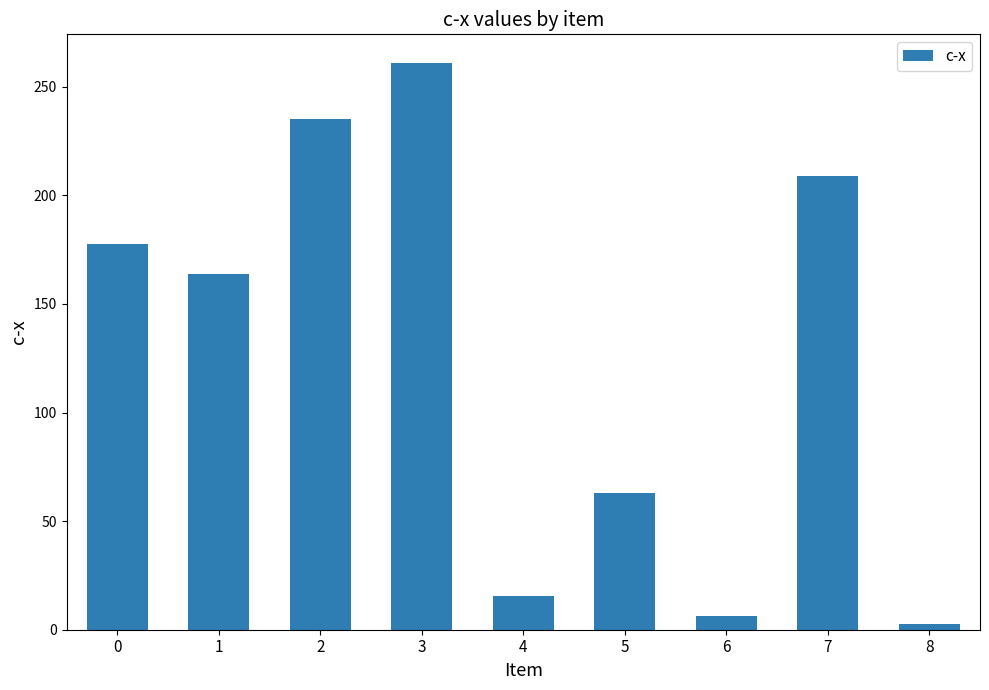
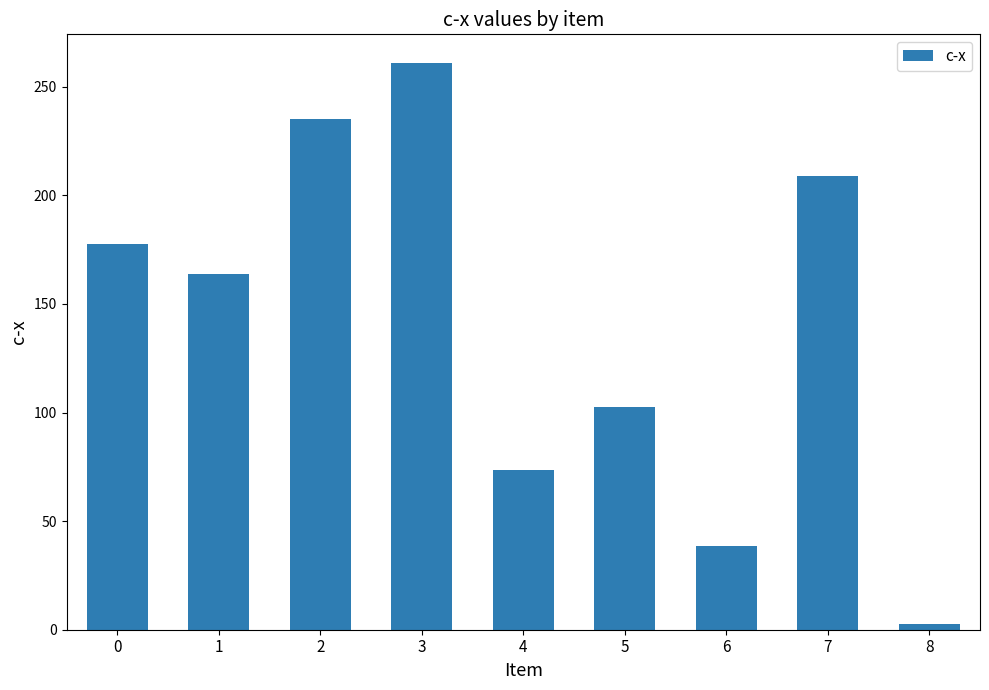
  {
    "0": 178,
    "1": 164,
    "2": 235,
    "3": 261,
-   "4": 16,
-   "5": 63,
-   "6": 6,
+   "4": 74,
+   "5": 102,
+   "6": 39,
    "7": 209,
    "8": 3
  }
